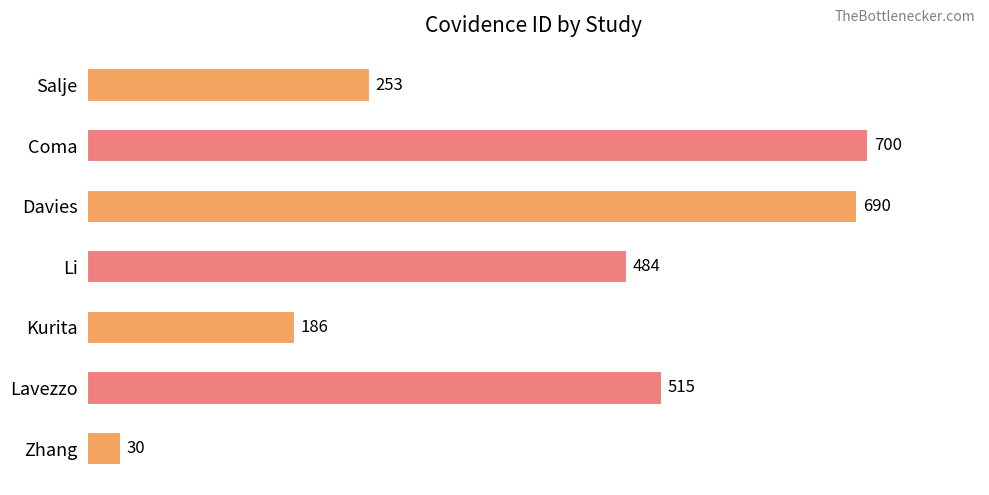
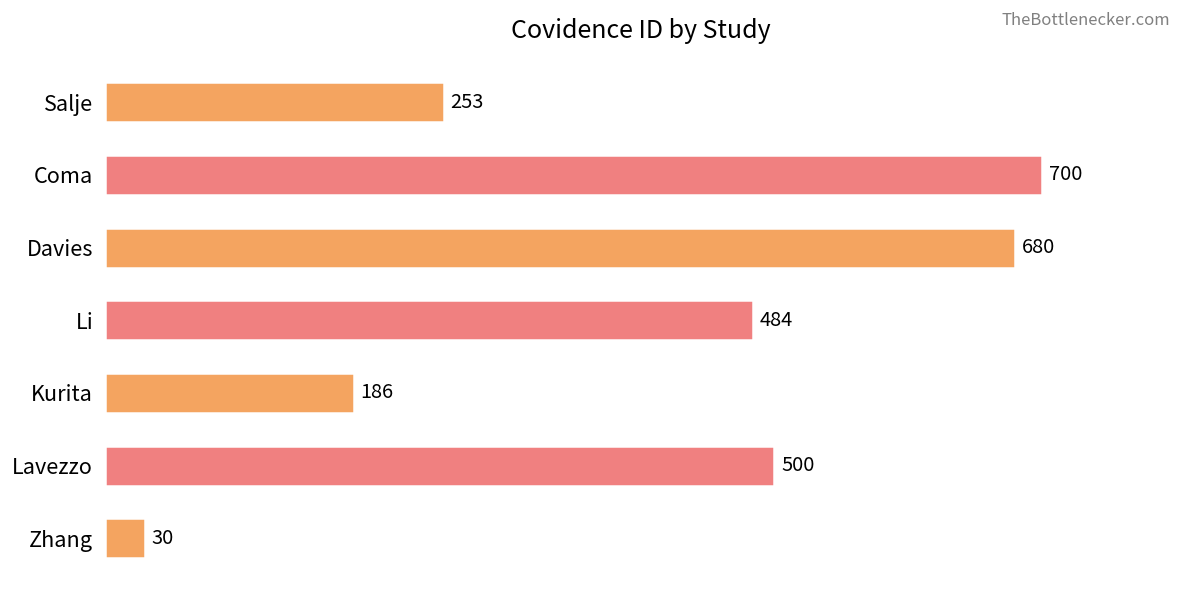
  {
    "Salje": 253,
    "Coma": 700,
-   "Davies": 690,
+   "Davies": 680,
    "Li": 484,
    "Kurita": 186,
-   "Lavezzo": 515,
+   "Lavezzo": 500,
    "Zhang": 30
  }
